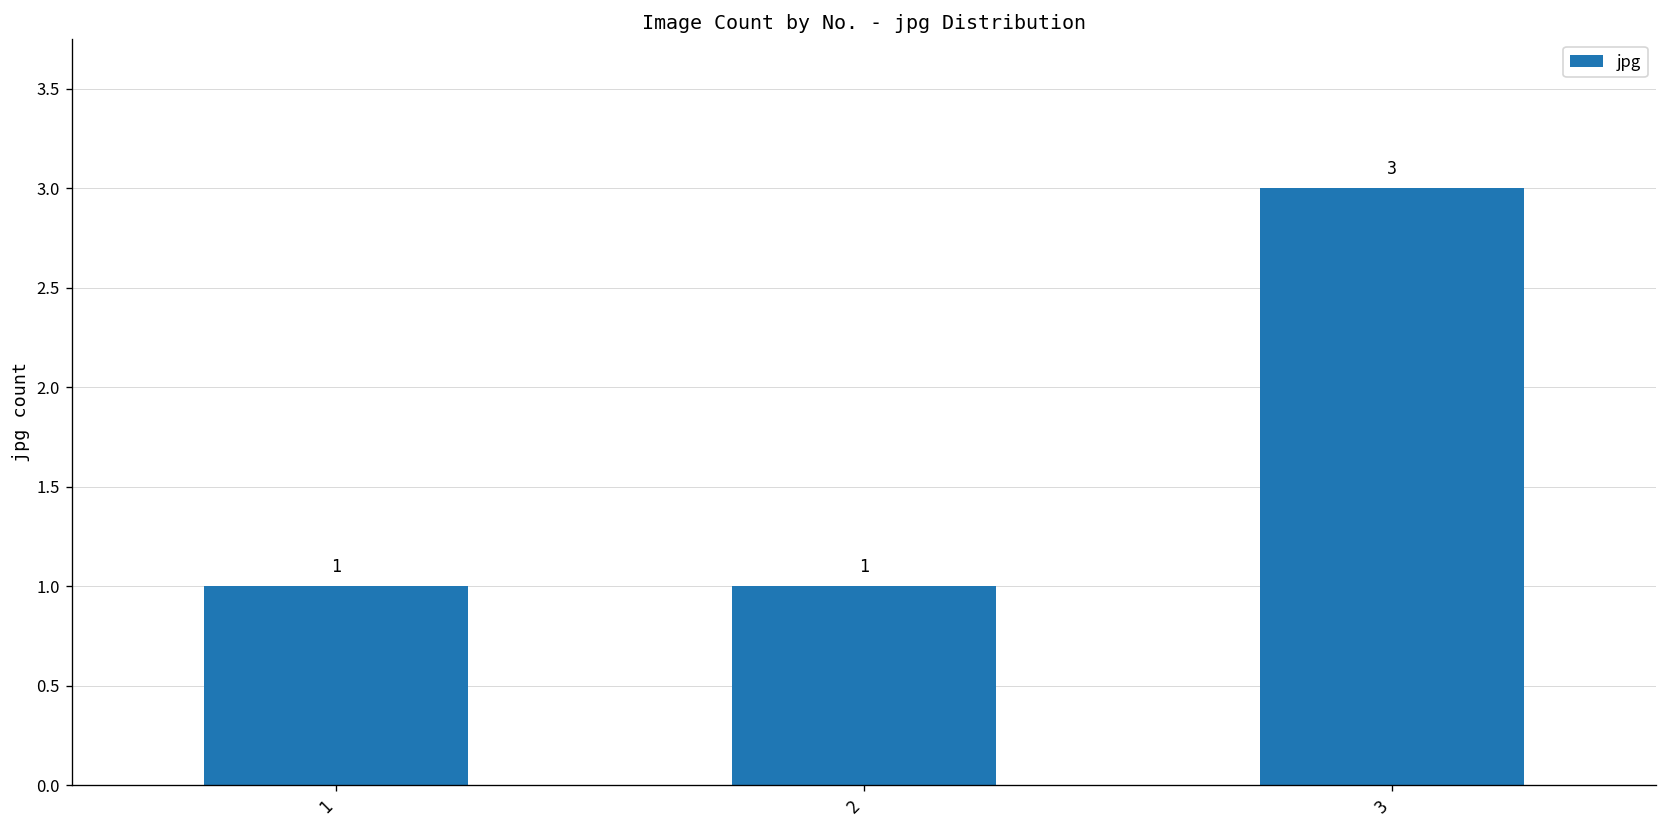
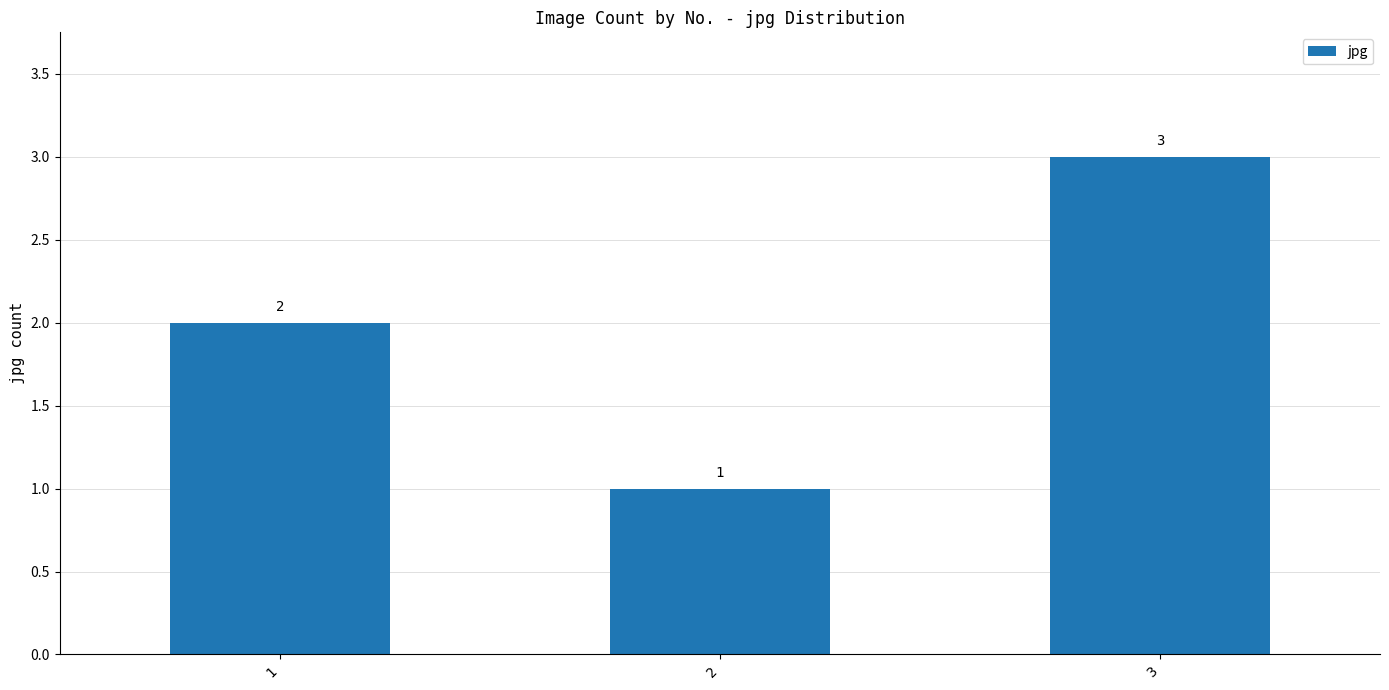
  {
-   "1": 1,
+   "1": 2,
    "2": 1,
    "3": 3
  }
